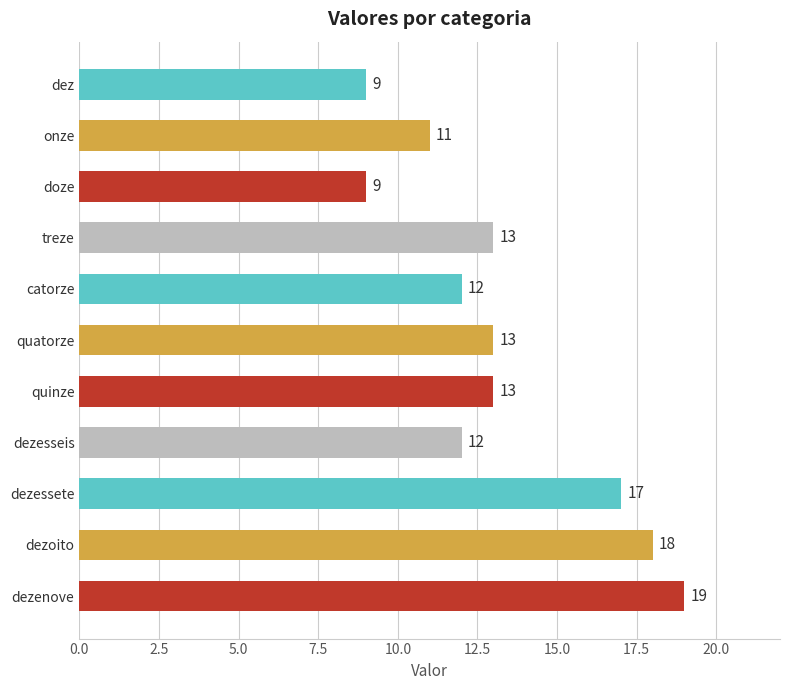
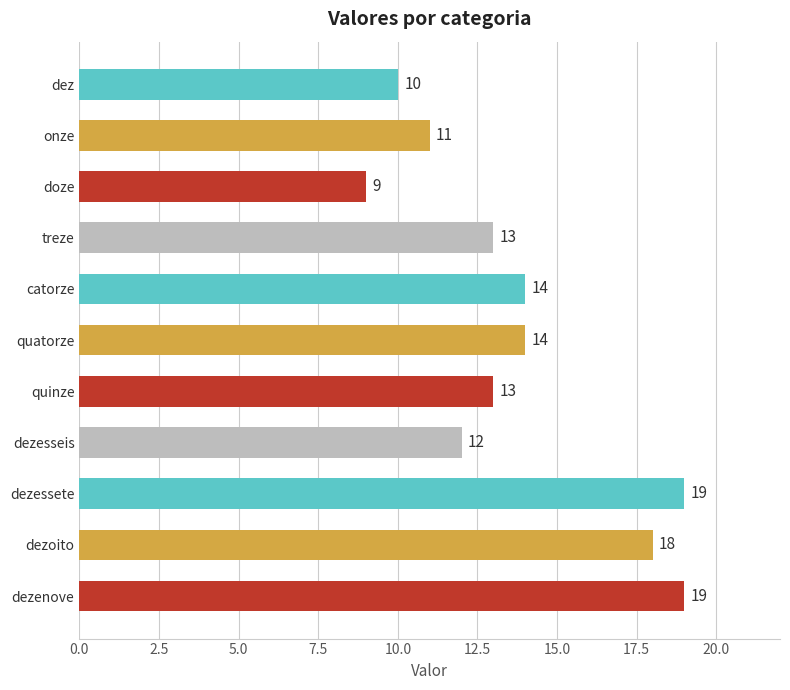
  {
-   "dez": 9,
+   "dez": 10,
    "onze": 11,
    "doze": 9,
    "treze": 13,
-   "catorze": 12,
-   "quatorze": 13,
+   "catorze": 14,
+   "quatorze": 14,
    "quinze": 13,
    "dezesseis": 12,
-   "dezessete": 17,
+   "dezessete": 19,
    "dezoito": 18,
    "dezenove": 19
  }
